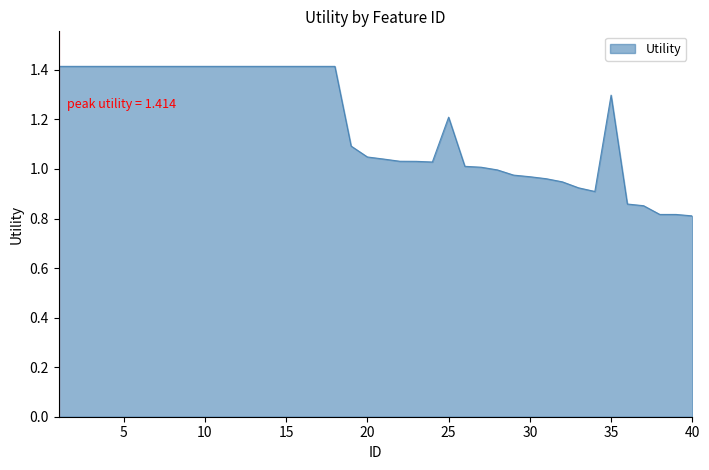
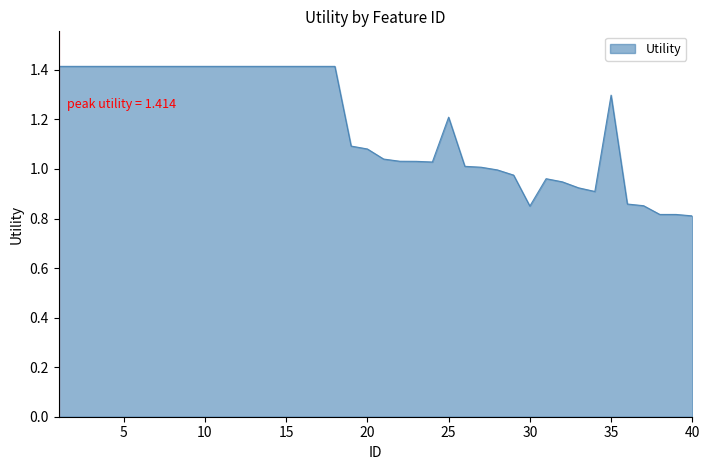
  {
    "10": 1.41,
    "15": 1.41,
-   "20": 1.05,
+   "20": 1.08,
    "25": 1.21,
-   "30": 0.97,
+   "30": 0.85,
    "35": 1.30,
    "40": 0.81
  }
